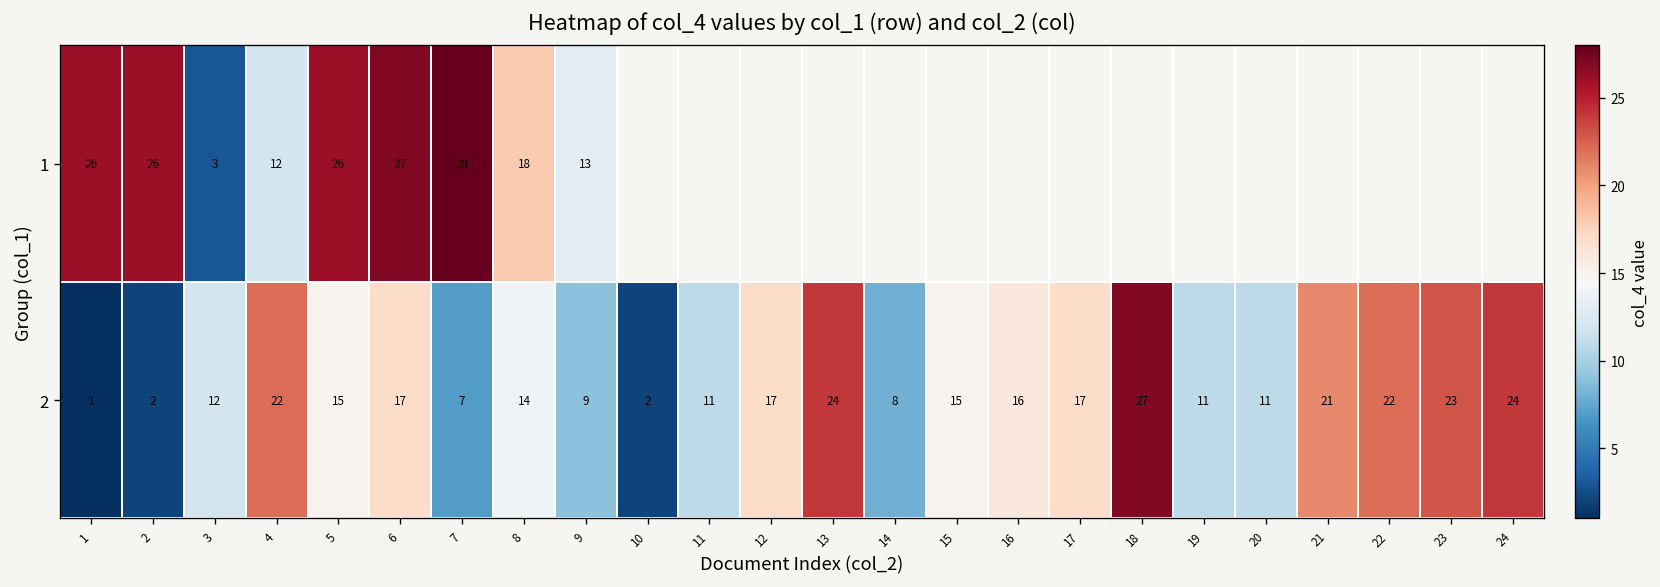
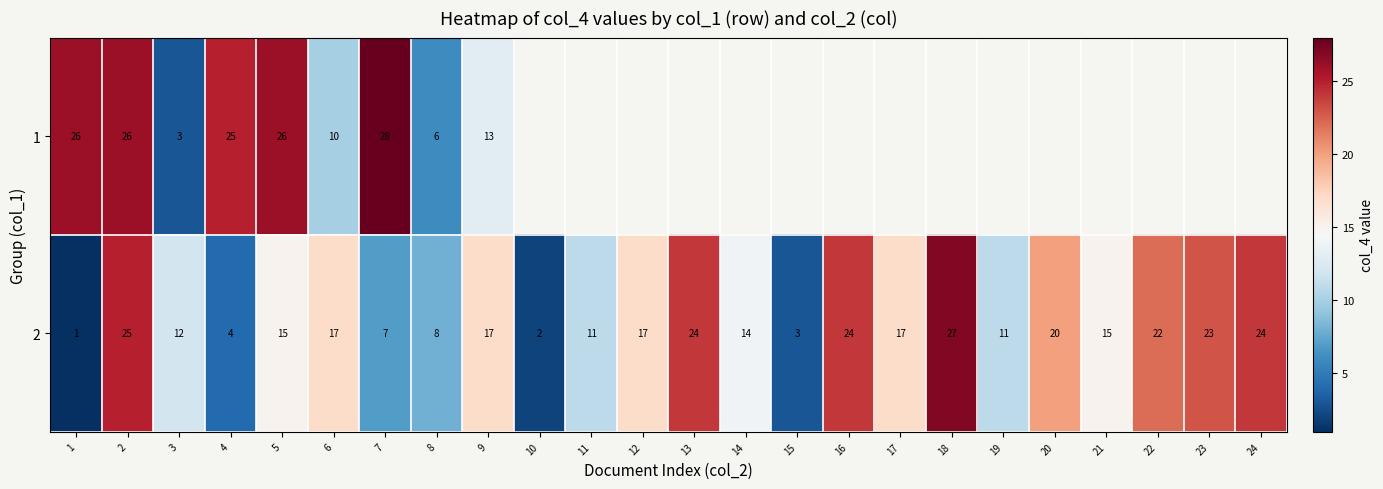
  {
    "1": {
      "1": 26,
      "2": 26,
      "3": 3,
-     "4": 12,
+     "4": 25,
      "5": 26,
-     "6": 27,
+     "6": 10,
      "7": 28,
-     "8": 18,
+     "8": 6,
      "9": 13
    },
    "2": {
      "1": 1,
-     "2": 2,
+     "2": 25,
      "3": 12,
-     "4": 22,
+     "4": 4,
      "5": 15,
      "6": 17,
      "7": 7,
-     "8": 14,
-     "9": 9,
+     "8": 8,
+     "9": 17,
      "10": 2,
      "11": 11,
      "12": 17,
      "13": 24,
-     "14": 8,
-     "15": 15,
-     "16": 16,
+     "14": 14,
+     "15": 3,
+     "16": 24,
      "17": 17,
      "18": 27,
      "19": 11,
-     "20": 11,
-     "21": 21,
+     "20": 20,
+     "21": 15,
      "22": 22,
      "23": 23,
      "24": 24
    }
  }
